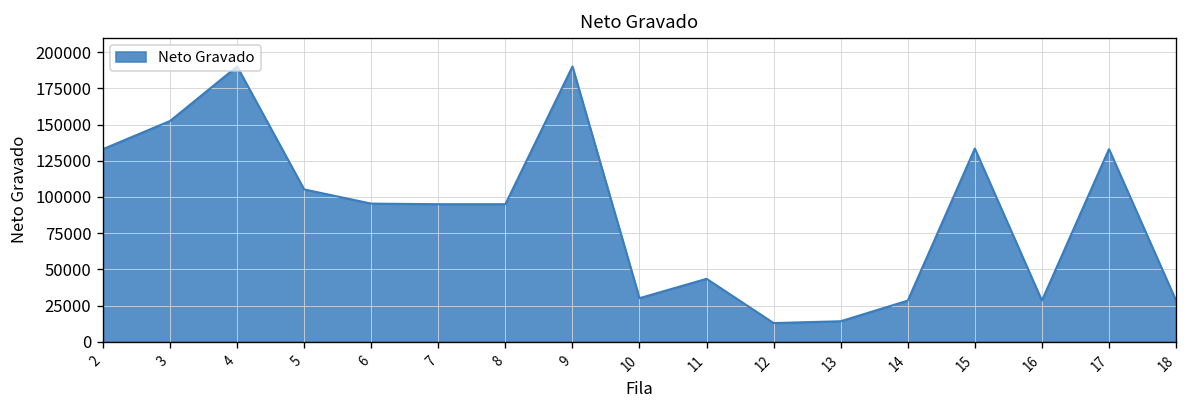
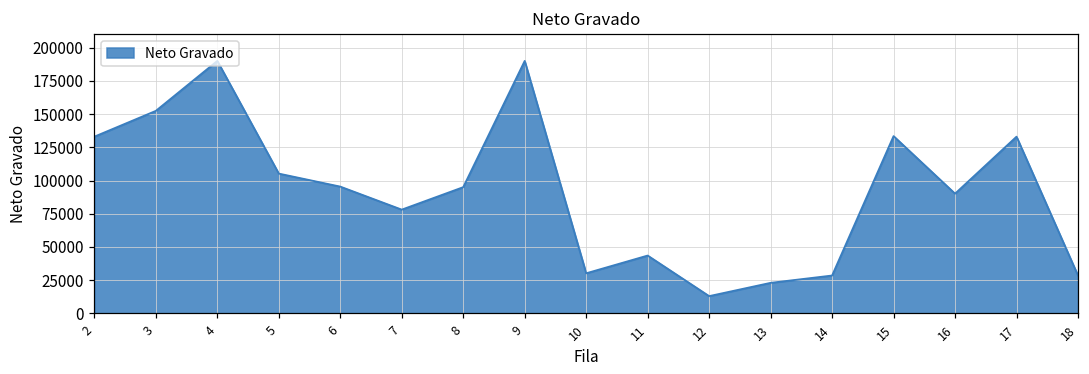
  {
    "2": 133000,
    "3": 152000,
    "5": 105000,
    "6": 95000,
-   "7": 95000,
+   "7": 78000,
    "8": 95000,
    "9": 190000,
    "10": 30000,
    "11": 44000,
    "12": 13000,
-   "13": 14000,
+   "13": 23000,
    "14": 29000,
    "15": 133000,
-   "16": 29000,
+   "16": 90000,
    "17": 133000,
    "18": 29000
  }
